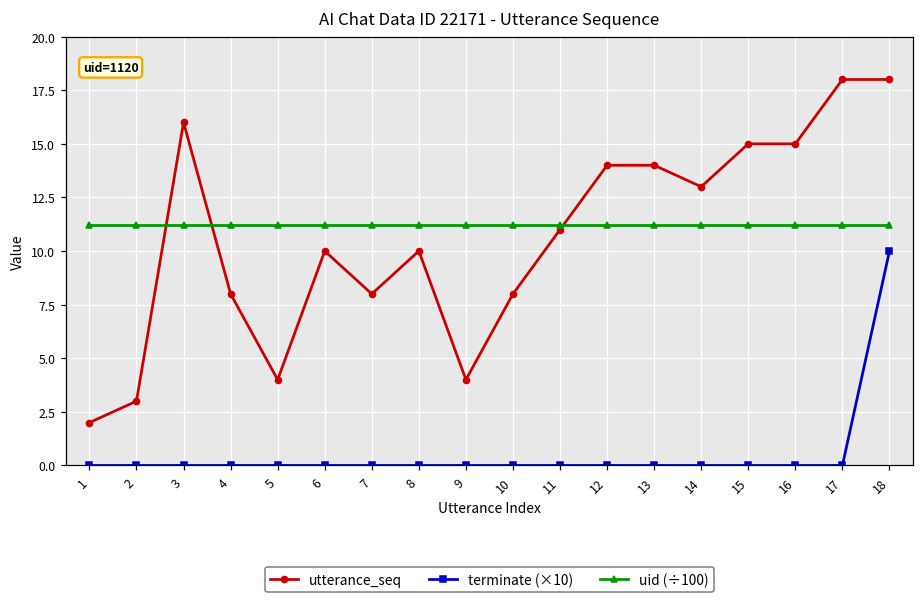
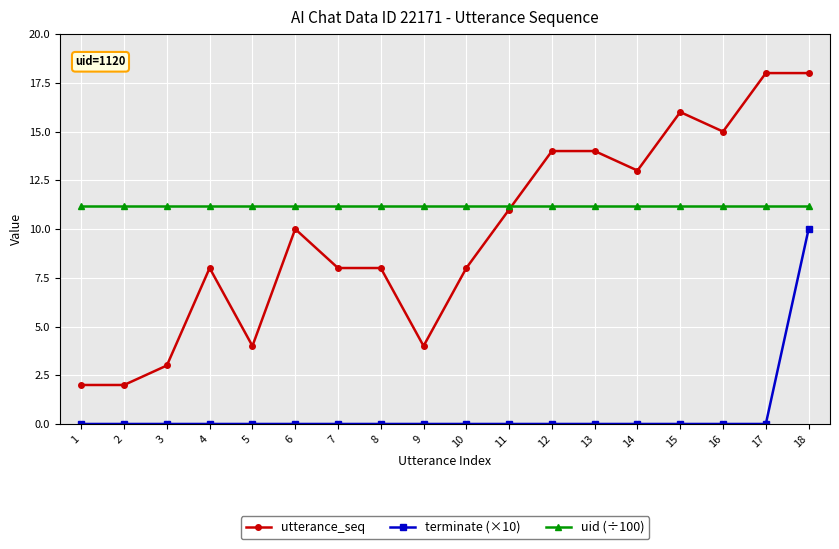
  {
    "utterance_seq": {
      "1": 2,
-     "2": 3,
-     "3": 16,
+     "2": 2,
+     "3": 3,
      "4": 8,
      "5": 4,
      "6": 10,
      "7": 8,
-     "8": 10,
+     "8": 8,
      "9": 4,
      "10": 8,
      "11": 11,
      "12": 14,
      "13": 14,
      "14": 13,
-     "15": 15,
+     "15": 16,
      "16": 15,
      "17": 18,
      "18": 18
    },
    "terminate (×10)": {
      "1": 0,
      "2": 0,
      "3": 0,
      "4": 0,
      "5": 0,
      "6": 0,
      "7": 0,
      "8": 0,
      "9": 0,
      "10": 0,
      "11": 0,
      "12": 0,
      "13": 0,
      "14": 0,
      "15": 0,
      "16": 0,
      "17": 0,
      "18": 10
    },
    "uid (÷100)": {
      "1": 11.2,
      "2": 11.2,
      "3": 11.2,
      "4": 11.2,
      "5": 11.2,
      "6": 11.2,
      "7": 11.2,
      "8": 11.2,
      "9": 11.2,
      "10": 11.2,
      "11": 11.2,
      "12": 11.2,
      "13": 11.2,
      "14": 11.2,
      "15": 11.2,
      "16": 11.2,
      "17": 11.2,
      "18": 11.2
    }
  }
